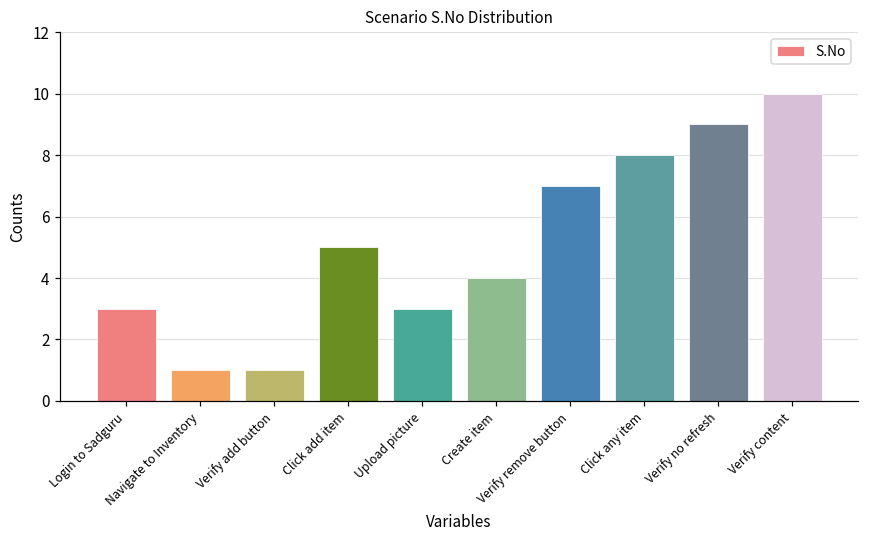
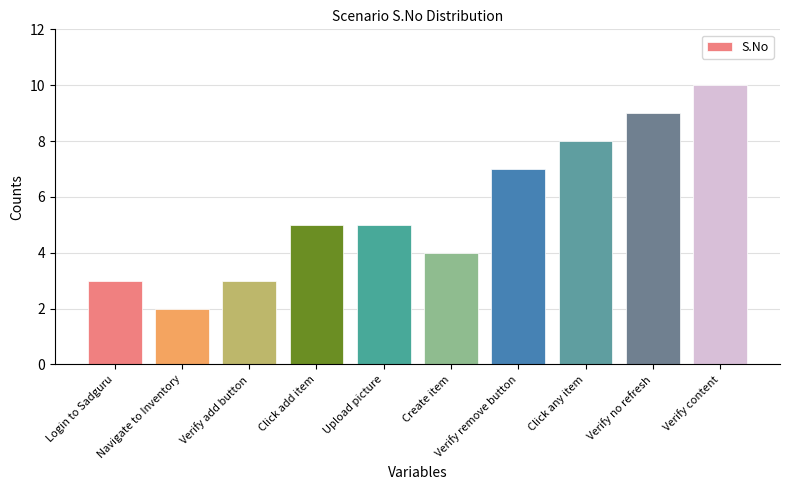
  {
    "Login to Sadguru": 3,
-   "Navigate to Inventory": 1,
-   "Verify add button": 1,
+   "Navigate to Inventory": 2,
+   "Verify add button": 3,
    "Click add item": 5,
-   "Upload picture": 3,
+   "Upload picture": 5,
    "Create item": 4,
    "Verify remove button": 7,
    "Click any item": 8,
    "Verify no refresh": 9,
    "Verify content": 10
  }
